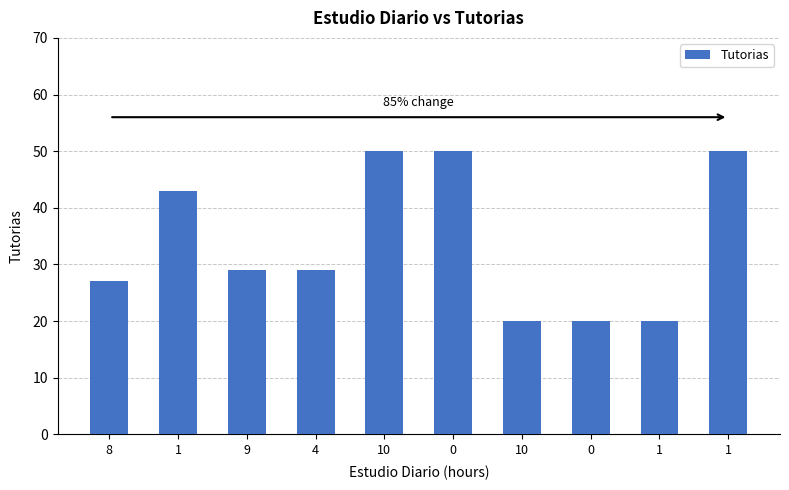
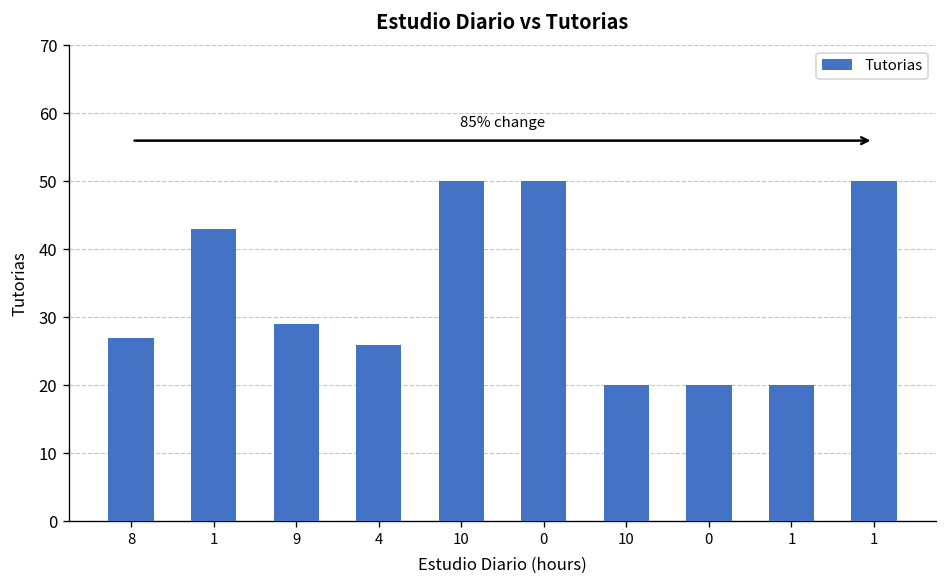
  {
    "8": 27,
    "9": 29,
-   "4": 29
+   "4": 26
  }
